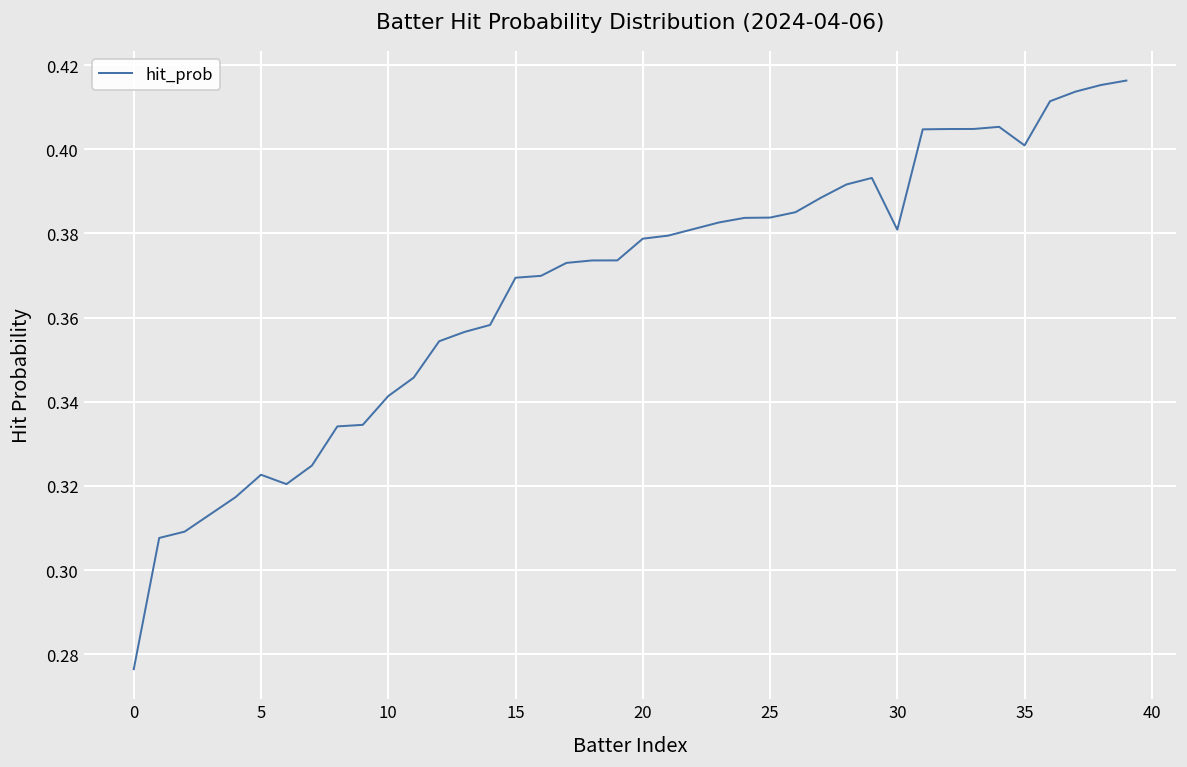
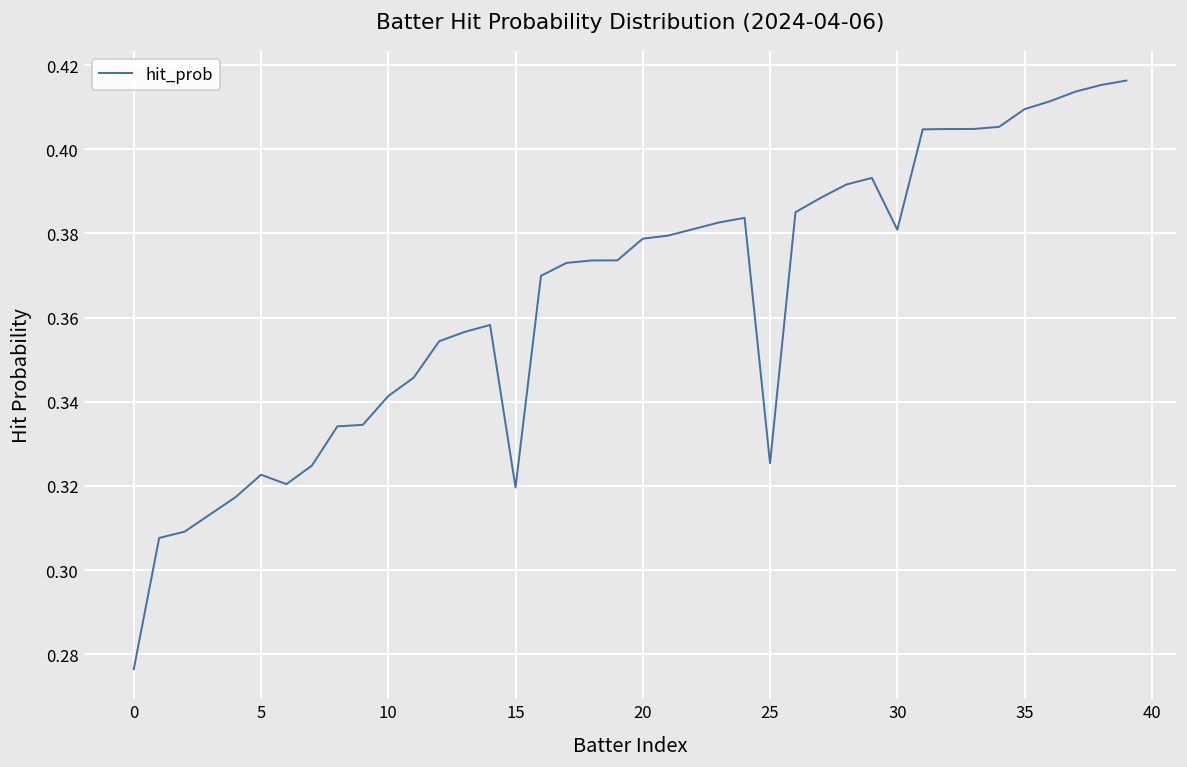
  {
    "0": 0.276,
    "5": 0.323,
    "10": 0.341,
-   "15": 0.369,
+   "15": 0.320,
    "20": 0.379,
-   "25": 0.384,
+   "25": 0.325,
    "30": 0.381,
-   "35": 0.401
+   "35": 0.410
  }
